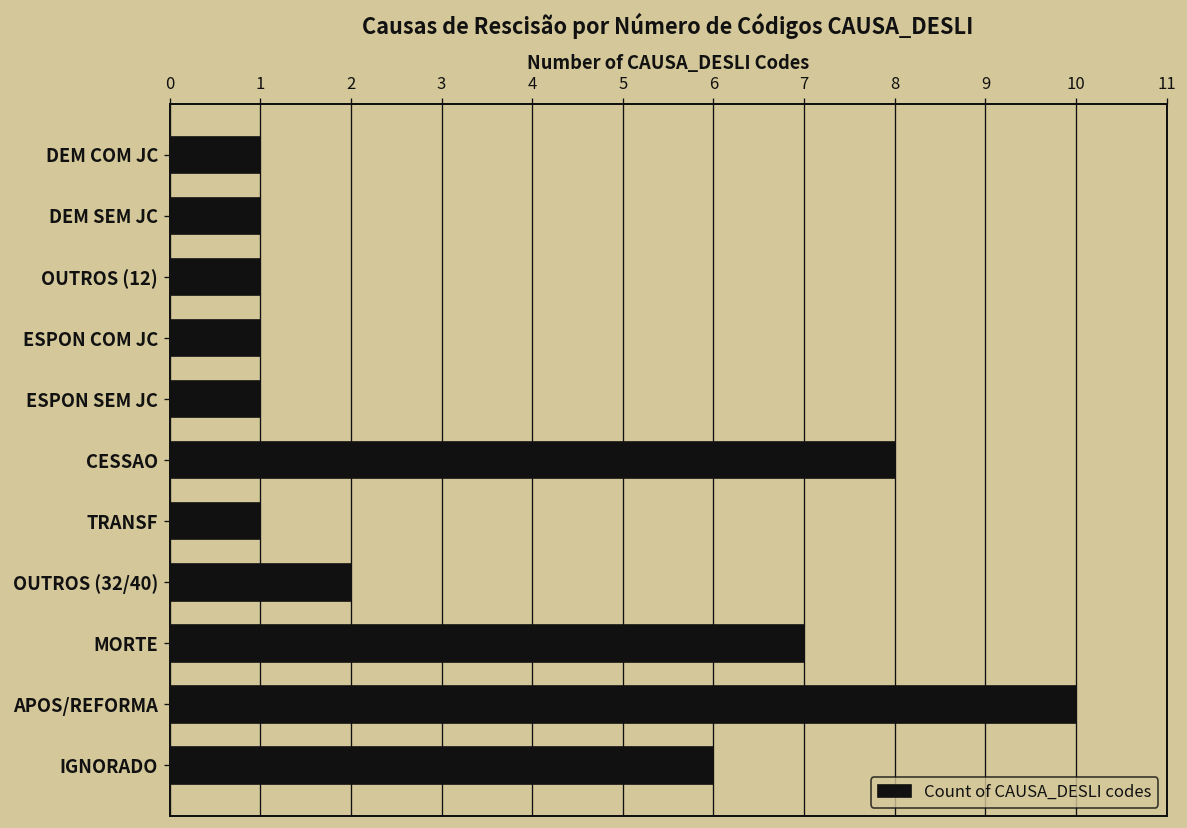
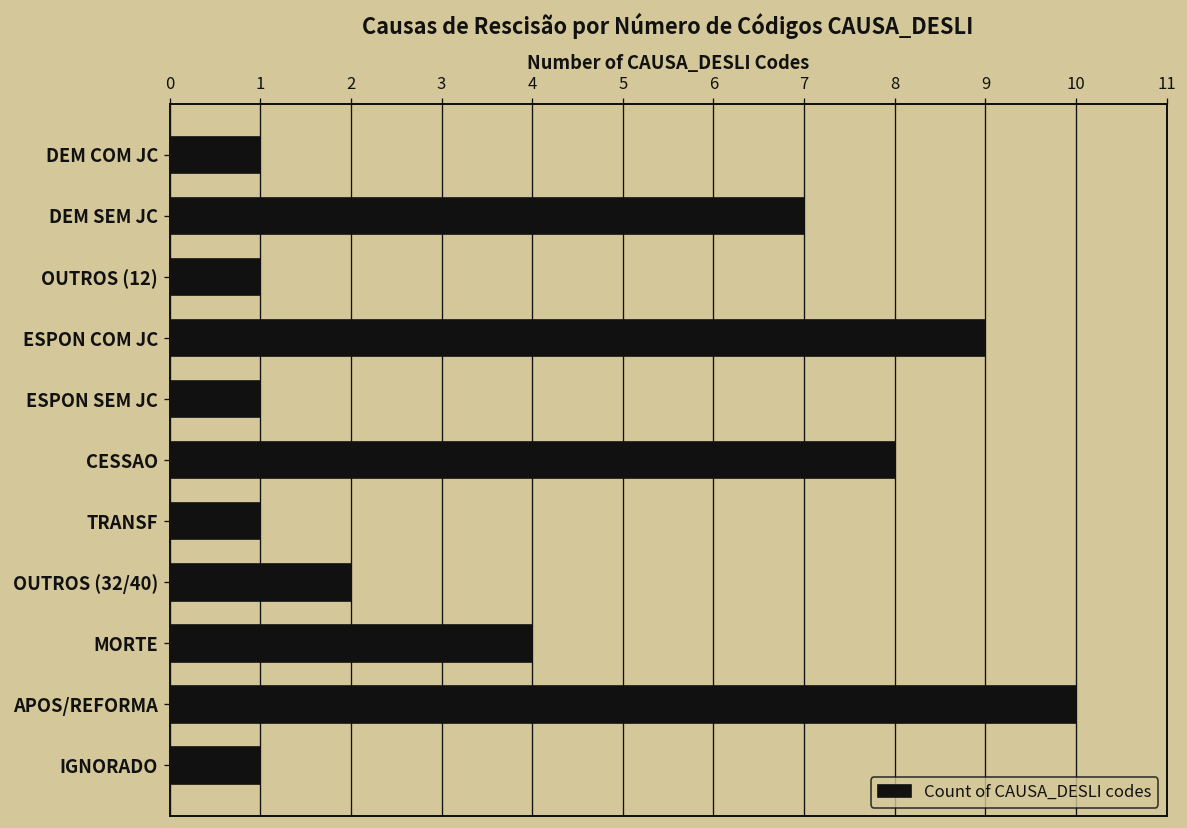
  {
    "DEM COM JC": 1,
-   "DEM SEM JC": 1,
+   "DEM SEM JC": 7,
    "OUTROS (12)": 1,
-   "ESPON COM JC": 1,
+   "ESPON COM JC": 9,
    "ESPON SEM JC": 1,
    "CESSAO": 8,
    "TRANSF": 1,
    "OUTROS (32/40)": 2,
-   "MORTE": 7,
+   "MORTE": 4,
    "APOS/REFORMA": 10,
-   "IGNORADO": 6
+   "IGNORADO": 1
  }
